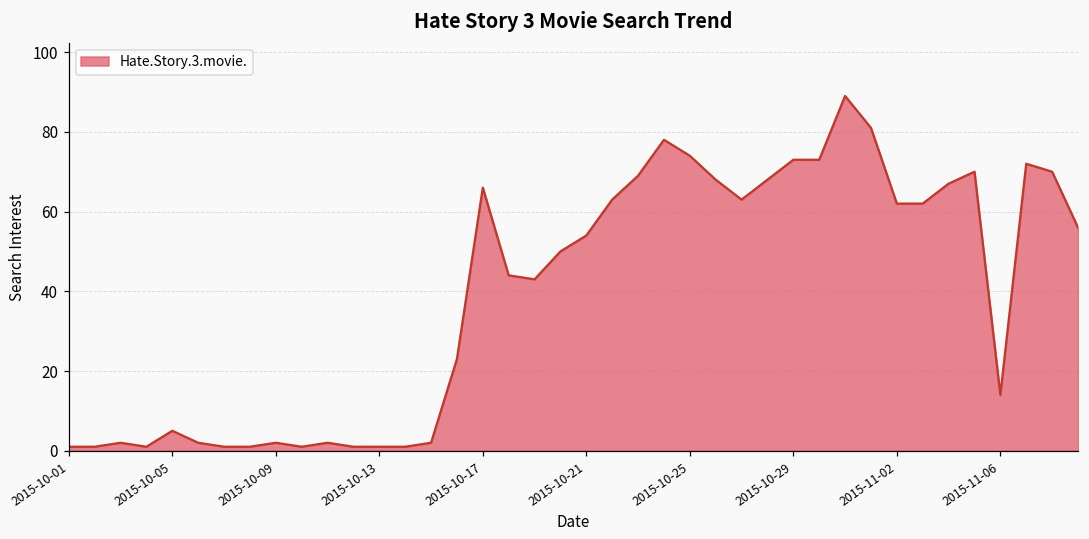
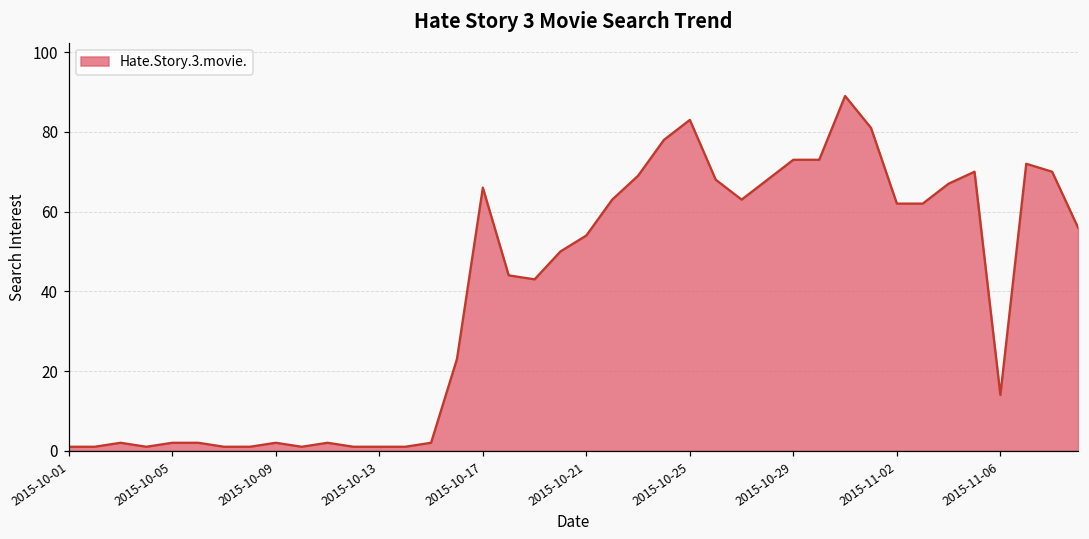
  {
    "2015-10-01": 1,
-   "2015-10-05": 5,
+   "2015-10-05": 2,
    "2015-10-09": 2,
    "2015-10-13": 1,
    "2015-10-17": 66,
    "2015-10-21": 54,
-   "2015-10-25": 74,
+   "2015-10-25": 83,
    "2015-10-29": 73,
    "2015-11-02": 62,
    "2015-11-06": 14
  }
